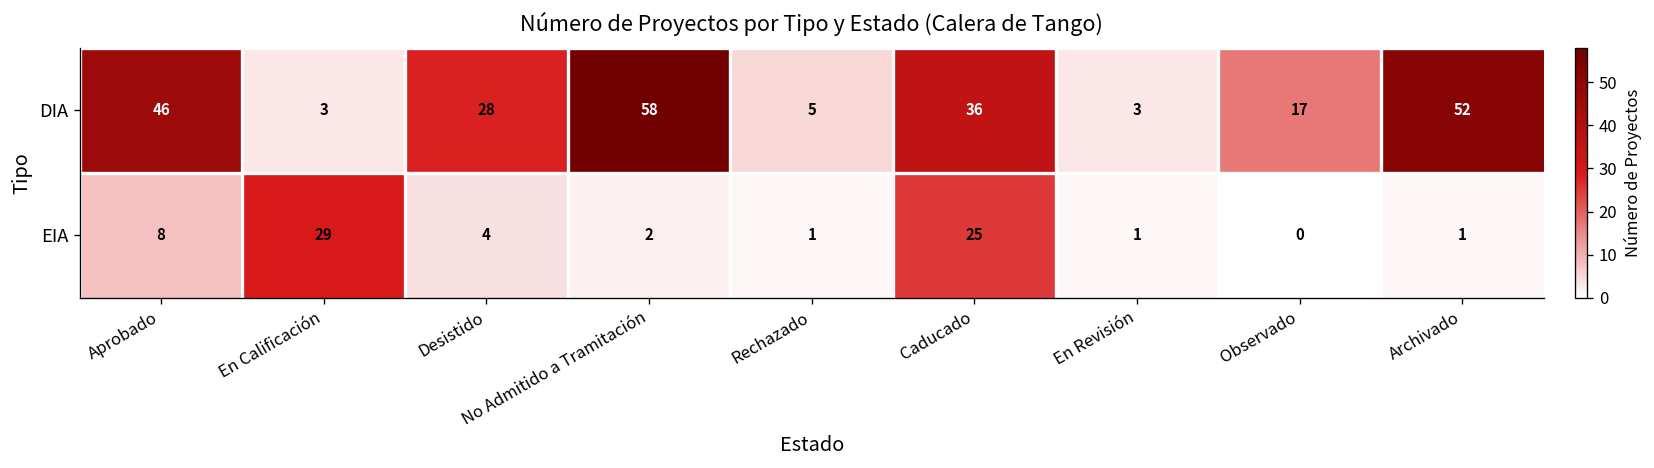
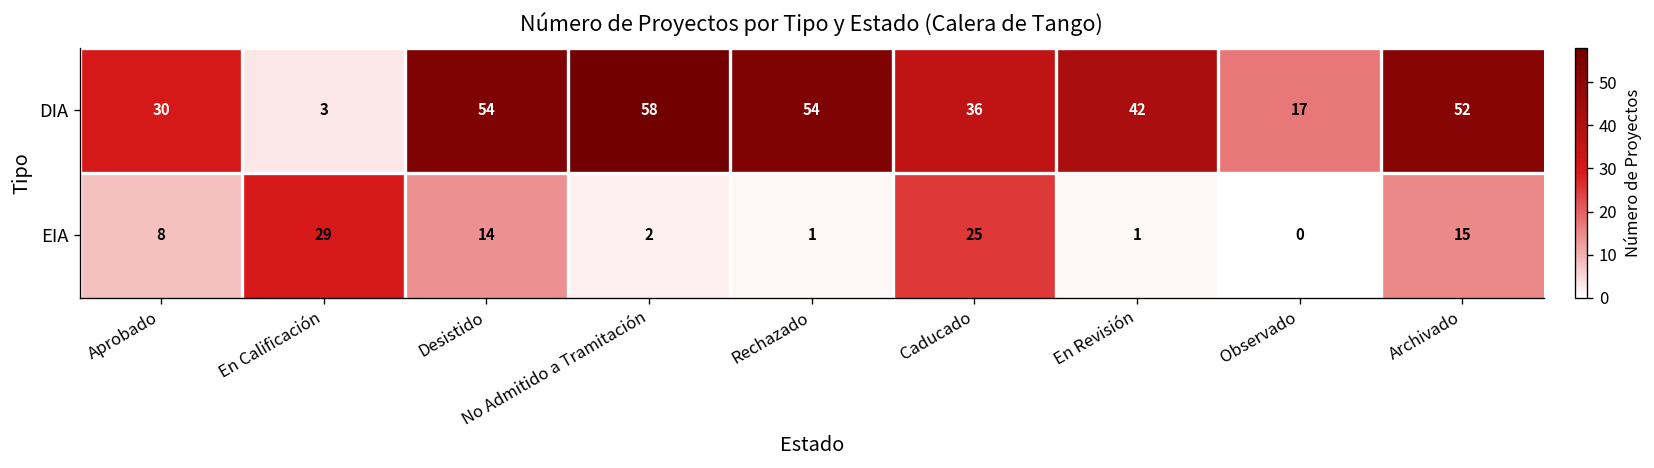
  {
    "DIA": {
-     "Aprobado": 46,
+     "Aprobado": 30,
      "En Calificación": 3,
-     "Desistido": 28,
+     "Desistido": 54,
      "No Admitido a Tramitación": 58,
-     "Rechazado": 5,
+     "Rechazado": 54,
      "Caducado": 36,
-     "En Revisión": 3,
+     "En Revisión": 42,
      "Observado": 17,
      "Archivado": 52
    },
    "EIA": {
      "Aprobado": 8,
      "En Calificación": 29,
-     "Desistido": 4,
+     "Desistido": 14,
      "No Admitido a Tramitación": 2,
      "Rechazado": 1,
      "Caducado": 25,
      "En Revisión": 1,
      "Observado": 0,
-     "Archivado": 1
+     "Archivado": 15
    }
  }
